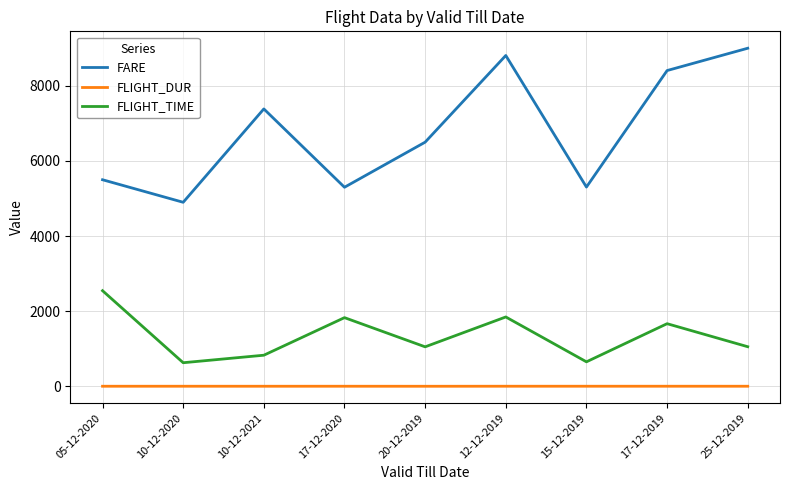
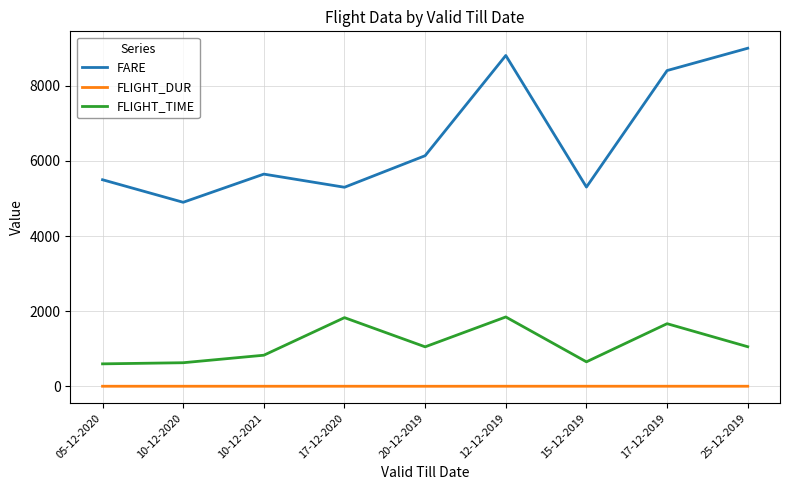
  {
    "FARE": {
      "05-12-2020": 5500,
      "10-12-2020": 4900,
-     "10-12-2021": 7400,
+     "10-12-2021": 5700,
      "17-12-2020": 5300,
-     "20-12-2019": 6500,
+     "20-12-2019": 6100,
      "12-12-2019": 8800,
      "15-12-2019": 5300,
      "17-12-2019": 8400,
      "25-12-2019": 9000
    },
    "FLIGHT_DUR": {
      "05-12-2020": 0,
      "10-12-2020": 0,
      "10-12-2021": 0,
      "17-12-2020": 0,
      "20-12-2019": 0,
      "12-12-2019": 0,
      "15-12-2019": 0,
      "17-12-2019": 0,
      "25-12-2019": 0
    },
    "FLIGHT_TIME": {
-     "05-12-2020": 2500,
+     "05-12-2020": 600,
      "10-12-2020": 600,
      "10-12-2021": 800,
      "17-12-2020": 1800,
      "20-12-2019": 1100,
      "12-12-2019": 1800,
      "15-12-2019": 700,
      "17-12-2019": 1700,
      "25-12-2019": 1100
    }
  }
